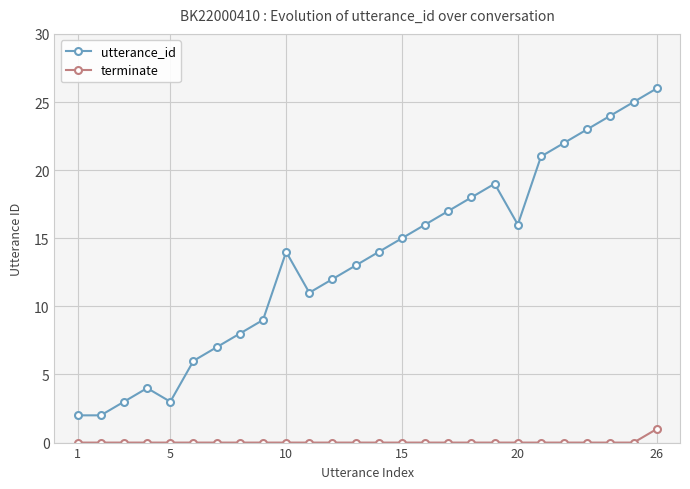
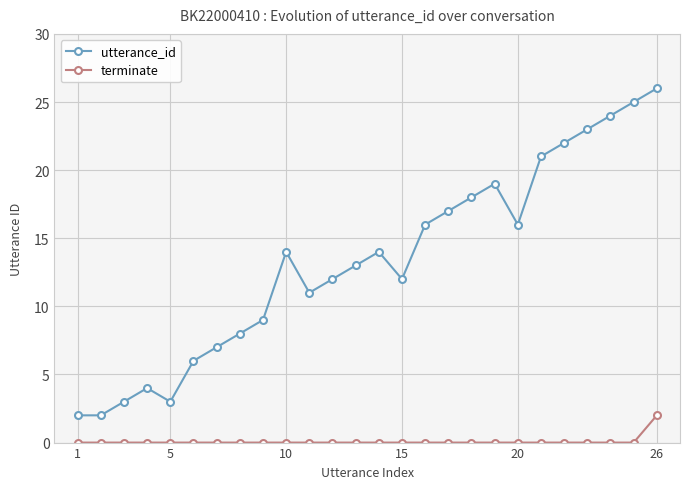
  {
    "utterance_id": {
      "1": 2,
      "5": 3,
      "10": 14,
-     "15": 15,
+     "15": 12,
      "20": 16,
      "26": 26
    },
    "terminate": {
      "1": 0,
      "5": 0,
      "10": 0,
      "15": 0,
      "20": 0,
-     "26": 1
+     "26": 2
    }
  }
